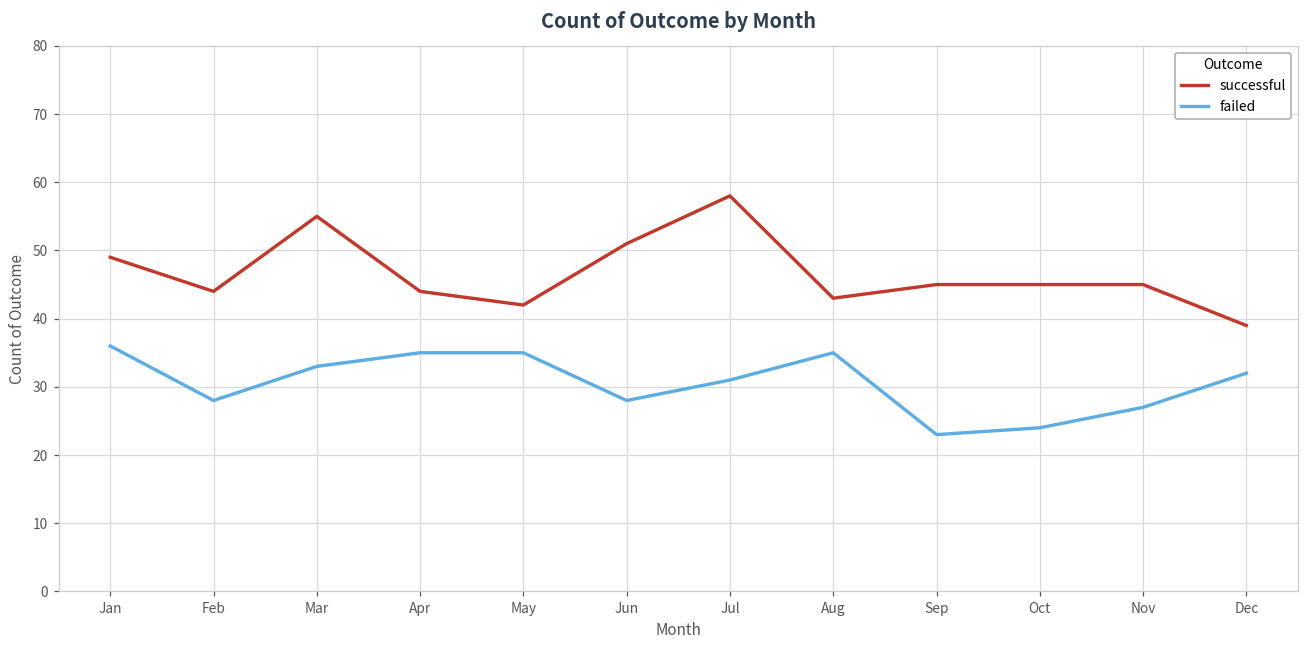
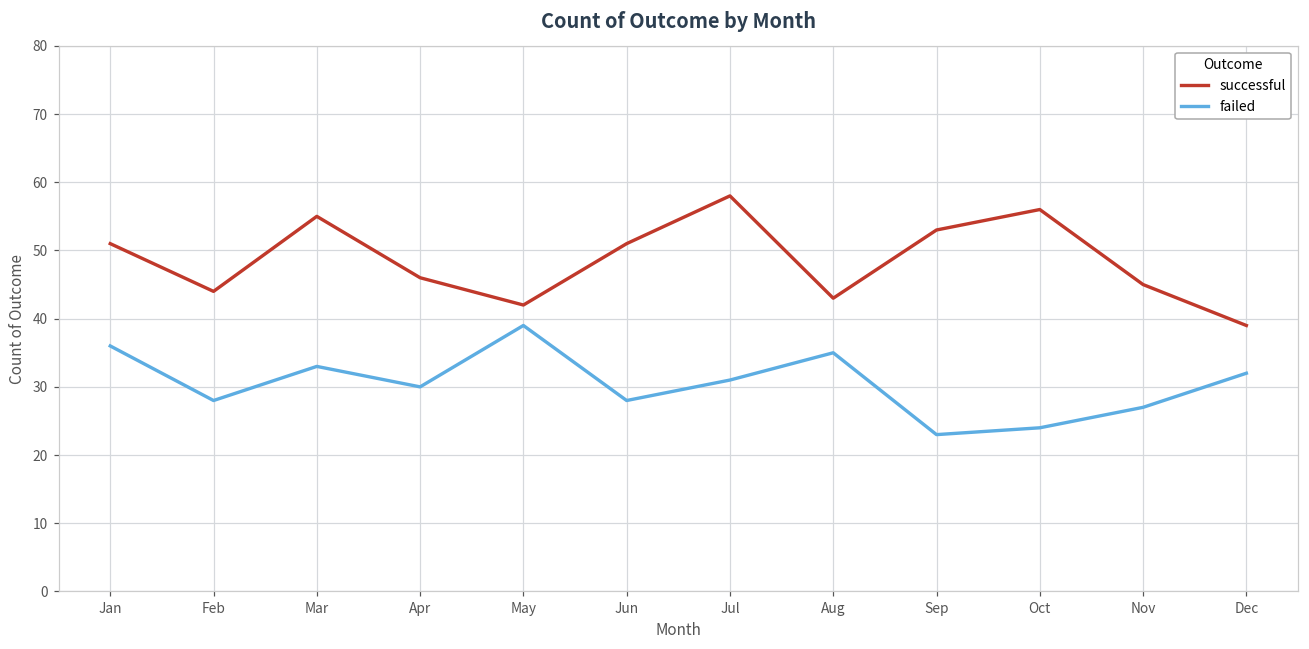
  {
    "successful": {
-     "Jan": 49,
+     "Jan": 51,
      "Feb": 44,
      "Mar": 55,
-     "Apr": 44,
+     "Apr": 46,
      "May": 42,
      "Jun": 51,
      "Jul": 58,
      "Aug": 43,
-     "Sep": 45,
-     "Oct": 45,
+     "Sep": 53,
+     "Oct": 56,
      "Nov": 45,
      "Dec": 39
    },
    "failed": {
      "Jan": 36,
      "Feb": 28,
      "Mar": 33,
-     "Apr": 35,
-     "May": 35,
+     "Apr": 30,
+     "May": 39,
      "Jun": 28,
      "Jul": 31,
      "Aug": 35,
      "Sep": 23,
      "Oct": 24,
      "Nov": 27,
      "Dec": 32
    }
  }
